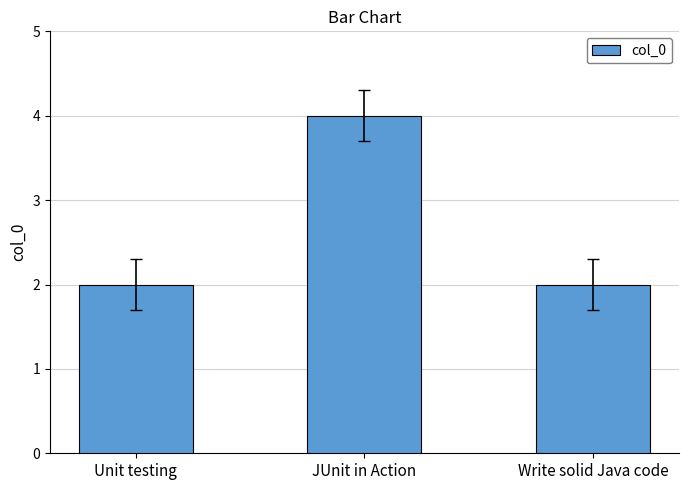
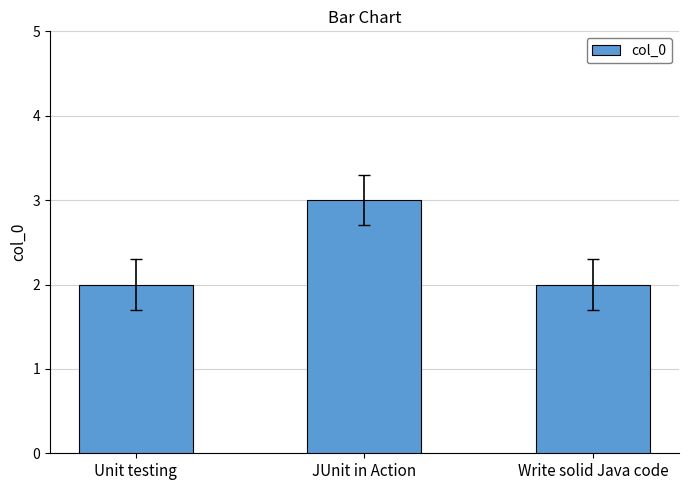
  {
    "col_0": {
      "Unit testing": 2,
-     "JUnit in Action": 4,
+     "JUnit in Action": 3,
      "Write solid Java code": 2
    }
  }
